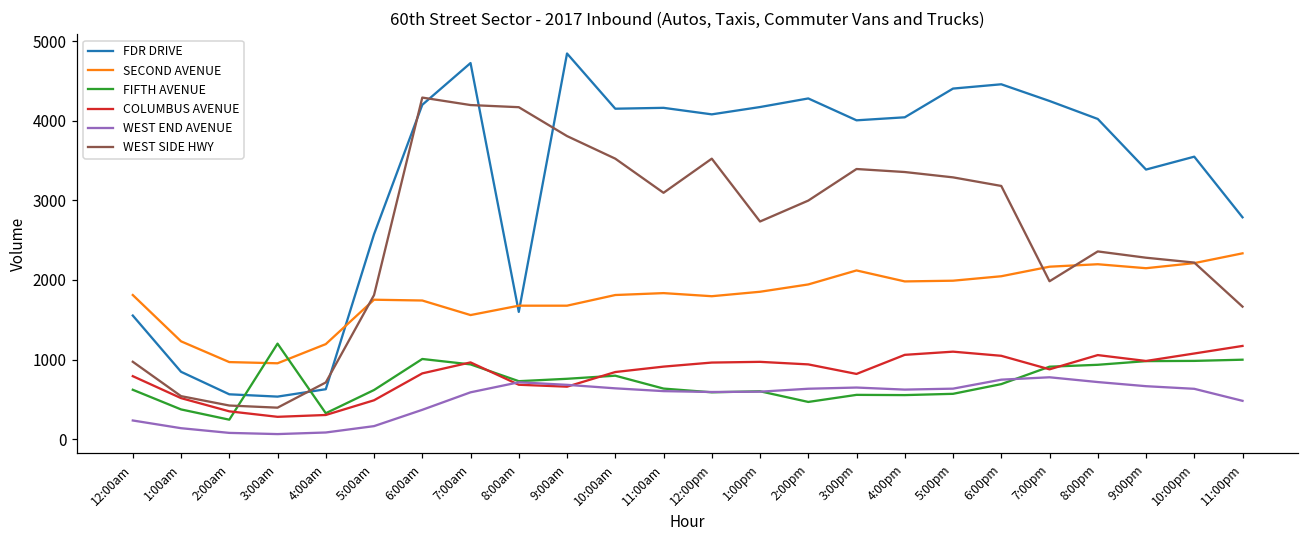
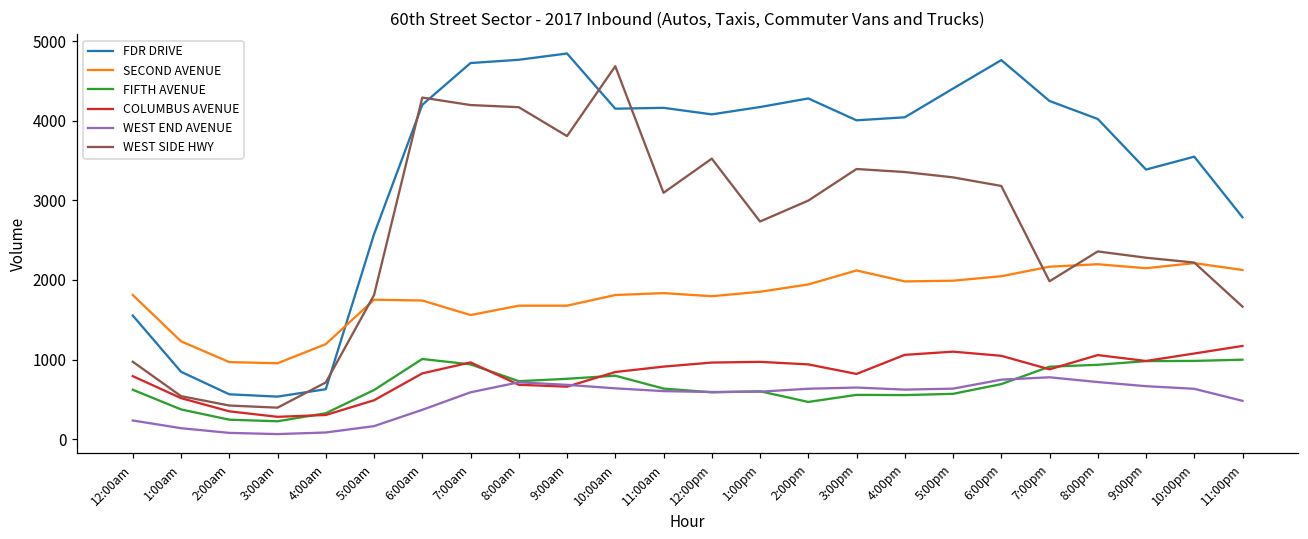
  {
    "FDR DRIVE": {
      "12:00am": 1600,
      "1:00am": 800,
      "2:00am": 600,
      "3:00am": 500,
      "4:00am": 600,
      "5:00am": 2600,
      "6:00am": 4200,
      "7:00am": 4700,
-     "8:00am": 1600,
+     "8:00am": 4800,
      "9:00am": 4800,
      "10:00am": 4200,
      "11:00am": 4200,
      "12:00pm": 4100,
      "1:00pm": 4200,
      "2:00pm": 4300,
      "3:00pm": 4000,
      "4:00pm": 4000,
      "5:00pm": 4400,
-     "6:00pm": 4500,
+     "6:00pm": 4800,
      "7:00pm": 4300,
      "8:00pm": 4000,
      "9:00pm": 3400,
      "10:00pm": 3600,
      "11:00pm": 2800
    },
    "SECOND AVENUE": {
      "12:00am": 1800,
      "1:00am": 1200,
      "2:00am": 1000,
      "3:00am": 1000,
      "4:00am": 1200,
      "5:00am": 1800,
      "6:00am": 1700,
      "7:00am": 1600,
      "8:00am": 1700,
      "9:00am": 1700,
      "10:00am": 1800,
      "11:00am": 1800,
      "12:00pm": 1800,
      "1:00pm": 1900,
      "2:00pm": 1900,
      "3:00pm": 2100,
      "4:00pm": 2000,
      "5:00pm": 2000,
      "6:00pm": 2000,
      "7:00pm": 2200,
      "8:00pm": 2200,
      "9:00pm": 2100,
-     "11:00pm": 2300
+     "11:00pm": 2100
    },
    "FIFTH AVENUE": {
      "12:00am": 600,
      "1:00am": 400,
      "2:00am": 200,
-     "3:00am": 1200,
+     "3:00am": 200,
      "5:00am": 600,
      "6:00am": 1000,
      "9:00am": 800,
      "10:00am": 800,
      "2:00pm": 500,
      "3:00pm": 600,
      "4:00pm": 600,
      "5:00pm": 600,
      "6:00pm": 700,
      "8:00pm": 900,
      "10:00pm": 1000,
      "11:00pm": 1000
    },
    "COLUMBUS AVENUE": {
      "12:00am": 800,
      "2:00am": 300,
      "3:00am": 300,
      "5:00am": 500,
      "6:00am": 800,
      "10:00am": 800,
      "11:00am": 900,
      "12:00pm": 1000,
      "1:00pm": 1000,
      "2:00pm": 900,
      "3:00pm": 800,
      "4:00pm": 1100,
      "5:00pm": 1100,
      "6:00pm": 1000,
      "8:00pm": 1100,
      "10:00pm": 1100,
      "11:00pm": 1200
    },
    "WEST END AVENUE": {
      "12:00am": 200,
      "1:00am": 100,
      "2:00am": 100,
      "3:00am": 100,
      "4:00am": 100,
      "5:00am": 200,
      "6:00am": 400,
      "7:00am": 600,
      "10:00am": 600,
      "2:00pm": 600,
      "3:00pm": 600,
      "4:00pm": 600,
      "5:00pm": 600,
      "6:00pm": 700,
      "7:00pm": 800,
      "8:00pm": 700,
      "9:00pm": 700,
      "10:00pm": 600,
      "11:00pm": 500
    },
    "WEST SIDE HWY": {
      "12:00am": 1000,
      "2:00am": 400,
      "3:00am": 400,
      "4:00am": 700,
      "5:00am": 1800,
      "6:00am": 4300,
      "7:00am": 4200,
      "8:00am": 4200,
      "9:00am": 3800,
-     "10:00am": 3500,
+     "10:00am": 4700,
      "11:00am": 3100,
      "12:00pm": 3500,
      "1:00pm": 2700,
      "2:00pm": 3000,
      "3:00pm": 3400,
      "4:00pm": 3400,
      "5:00pm": 3300,
      "6:00pm": 3200,
      "7:00pm": 2000,
      "8:00pm": 2400,
      "9:00pm": 2300,
      "11:00pm": 1700
    }
  }
